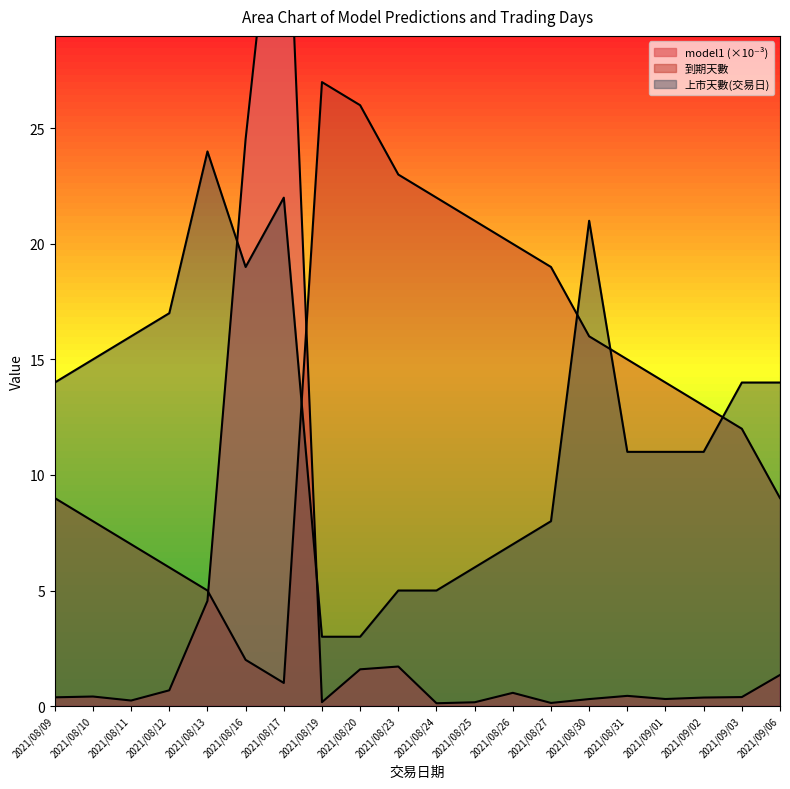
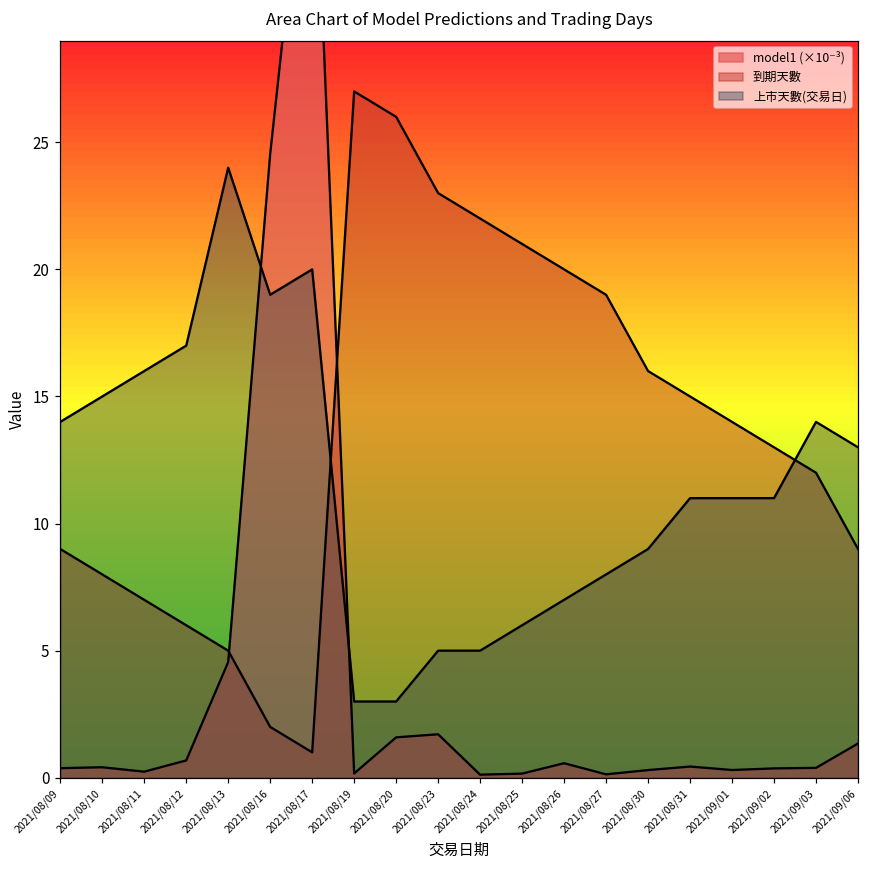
  {
    "上市天數(交易日)": {
      "2021/08/09": 14,
      "2021/08/10": 15,
      "2021/08/11": 16,
      "2021/08/12": 17,
      "2021/08/13": 24,
      "2021/08/16": 19,
-     "2021/08/17": 22,
+     "2021/08/17": 20,
      "2021/08/19": 3,
      "2021/08/20": 3,
      "2021/08/23": 5,
      "2021/08/24": 5,
      "2021/08/25": 6,
      "2021/08/26": 7,
      "2021/08/27": 8,
-     "2021/08/30": 21,
+     "2021/08/30": 9,
      "2021/08/31": 11,
      "2021/09/01": 11,
      "2021/09/02": 11,
      "2021/09/03": 14,
-     "2021/09/06": 14
+     "2021/09/06": 13
    }
  }
